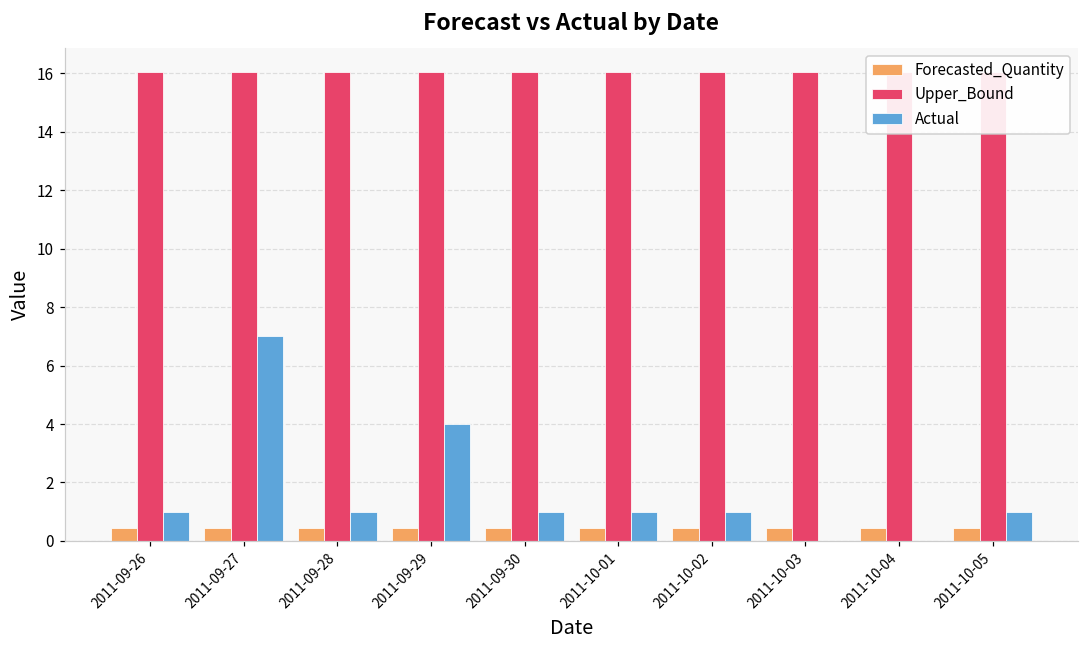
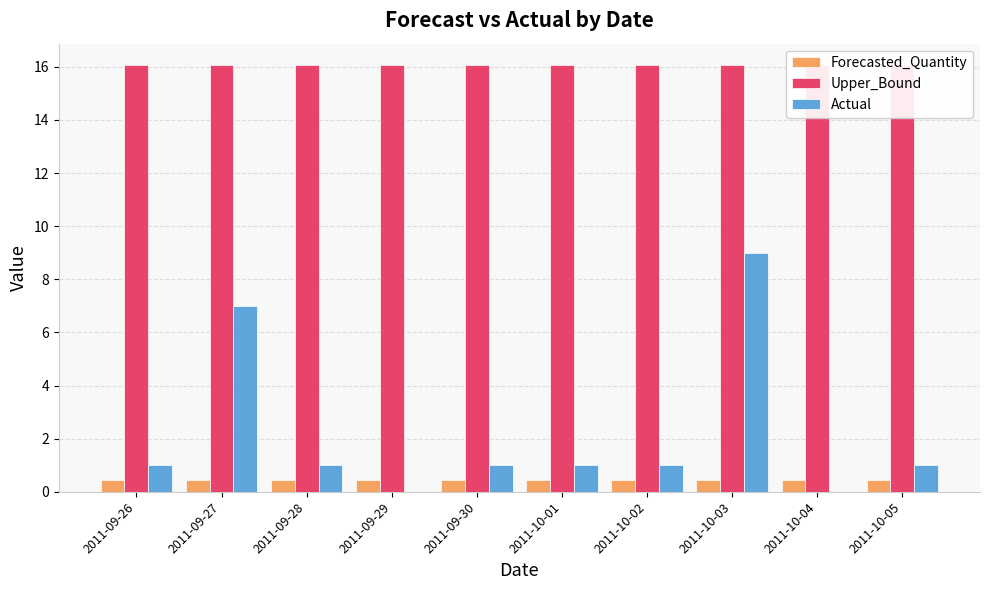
  {
    "Forecasted_Quantity": {
      "2011-09-26": 0.4,
      "2011-09-27": 0.4,
      "2011-09-28": 0.4,
      "2011-09-29": 0.4,
      "2011-09-30": 0.4,
      "2011-10-01": 0.4,
      "2011-10-02": 0.4,
      "2011-10-03": 0.4,
      "2011-10-04": 0.4,
      "2011-10-05": 0.4
    },
    "Upper_Bound": {
      "2011-09-26": 16,
      "2011-09-27": 16,
      "2011-09-28": 16,
      "2011-09-29": 16,
      "2011-09-30": 16,
      "2011-10-01": 16,
      "2011-10-02": 16,
      "2011-10-03": 16
    },
    "Actual": {
      "2011-09-26": 1,
      "2011-09-27": 7,
      "2011-09-28": 1,
-     "2011-09-29": 4,
+     "2011-09-29": 0,
      "2011-09-30": 1,
      "2011-10-01": 1,
      "2011-10-02": 1,
-     "2011-10-03": 0,
+     "2011-10-03": 9,
      "2011-10-04": 0,
      "2011-10-05": 1
    }
  }
